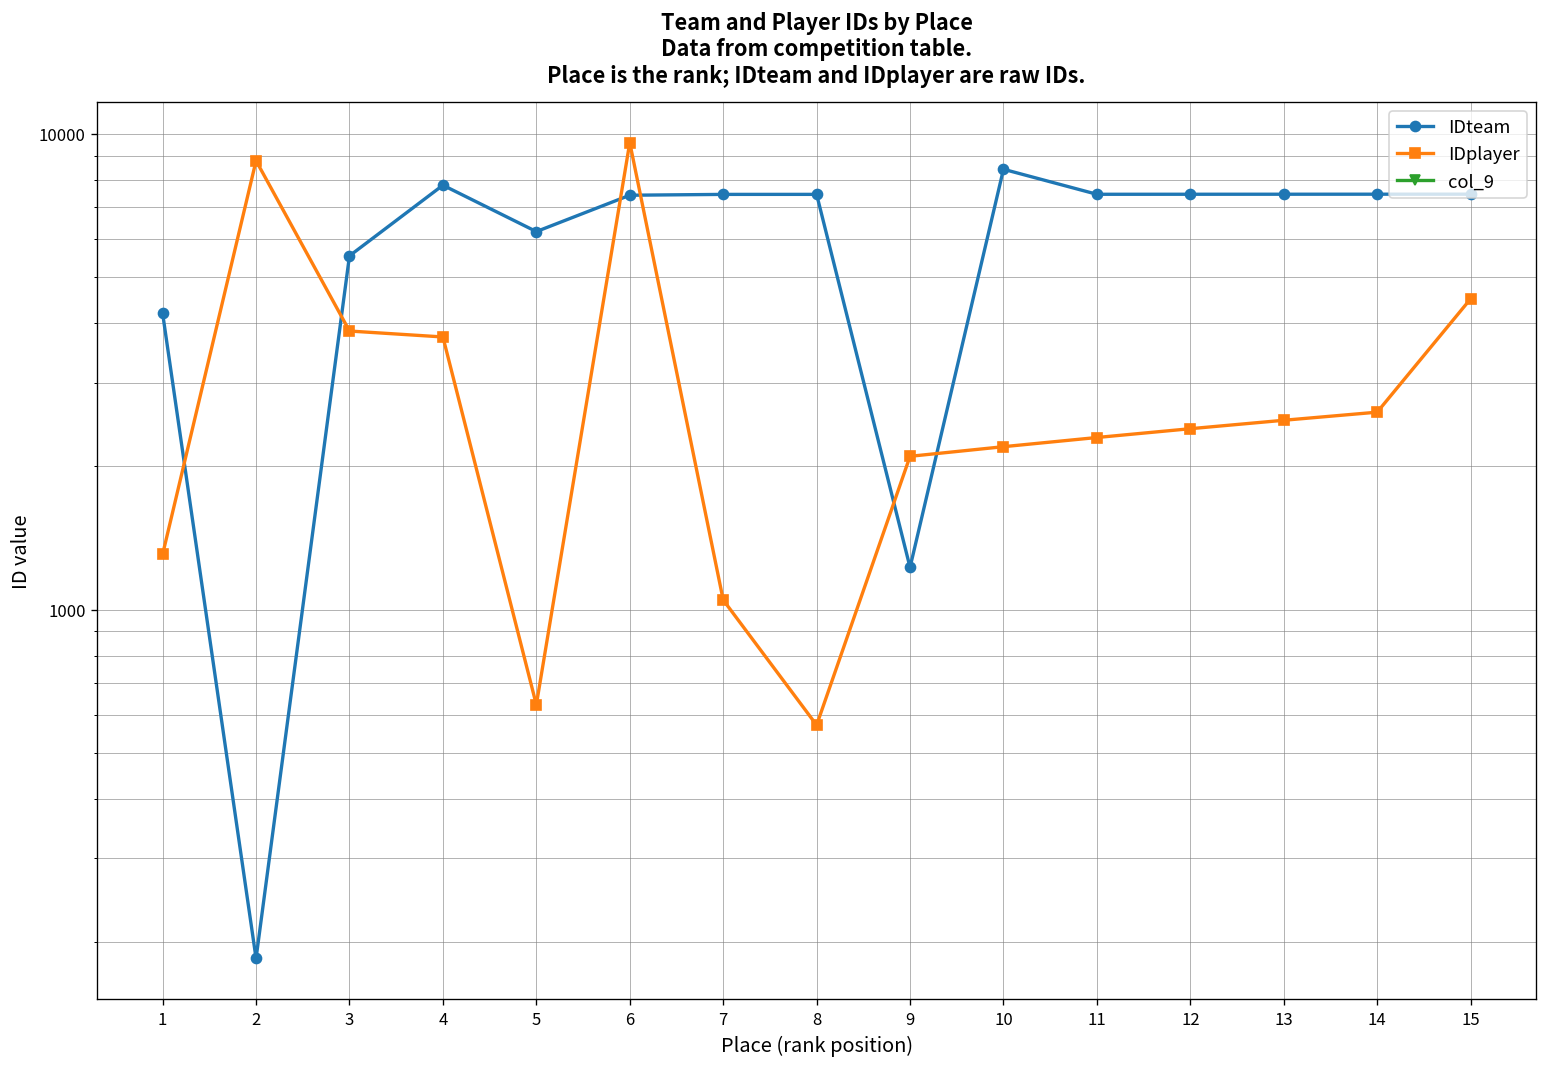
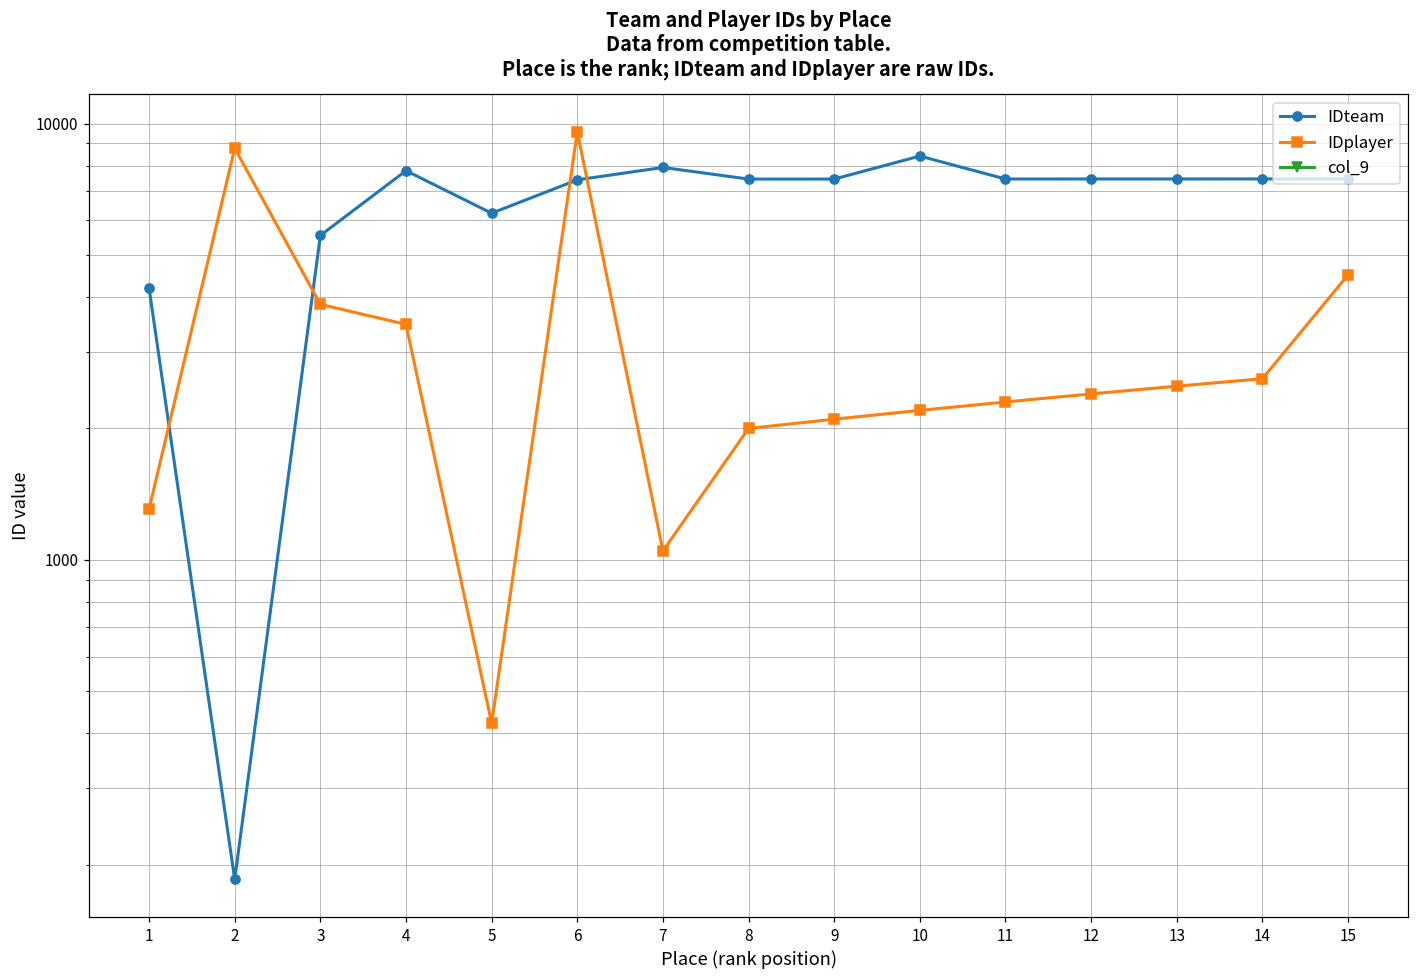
  {
    "IDteam": {
      "1": 4200,
      "2": 190,
      "3": 5500,
      "4": 7800,
      "5": 6200,
      "6": 7400,
-     "7": 7500,
+     "7": 7900,
      "8": 7500,
-     "9": 1230,
+     "9": 7500,
      "10": 8400,
      "11": 7500,
      "12": 7500,
      "13": 7500,
      "14": 7500
    },
    "IDplayer": {
      "1": 1310,
      "2": 8800,
      "3": 3900,
-     "4": 3700,
-     "5": 630,
+     "4": 3500,
+     "5": 420,
      "6": 9600,
      "7": 1050,
-     "8": 570,
+     "8": 2000,
      "9": 2100,
      "10": 2200,
      "11": 2300,
      "12": 2400,
      "13": 2500,
      "14": 2600,
      "15": 4500
    }
  }
